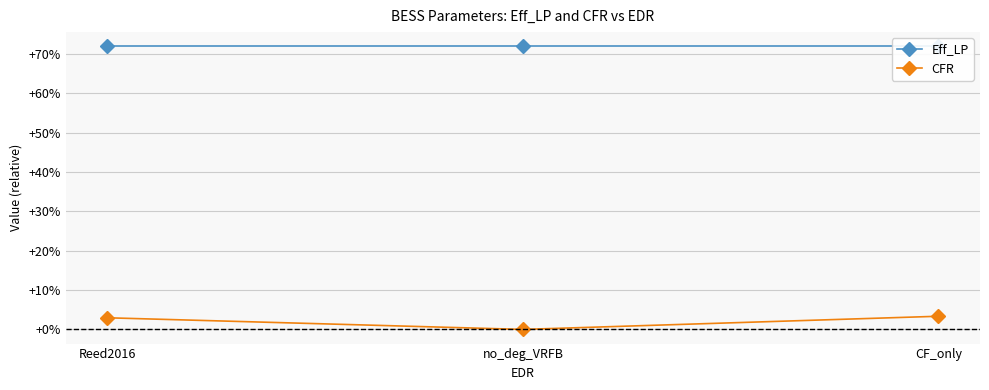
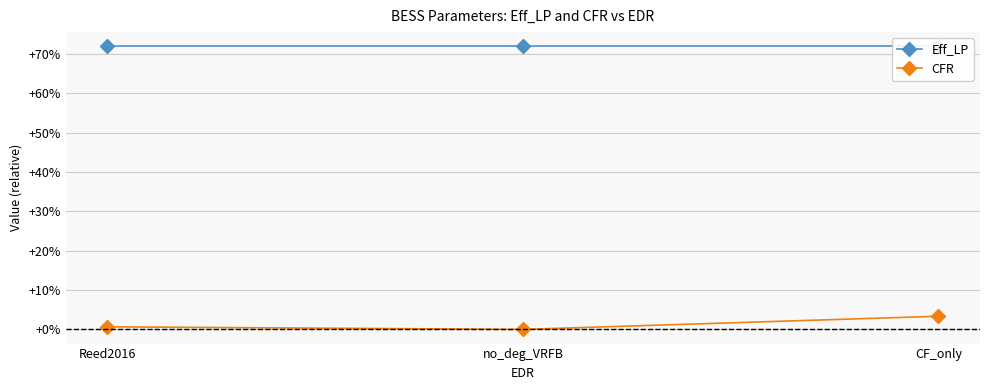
  {
    "Eff_LP": {
      "Reed2016": "+72%",
      "no_deg_VRFB": "+72%"
    },
    "CFR": {
-     "Reed2016": "+3%",
+     "Reed2016": "+1%",
      "no_deg_VRFB": "+0%",
      "CF_only": "+3%"
    }
  }
